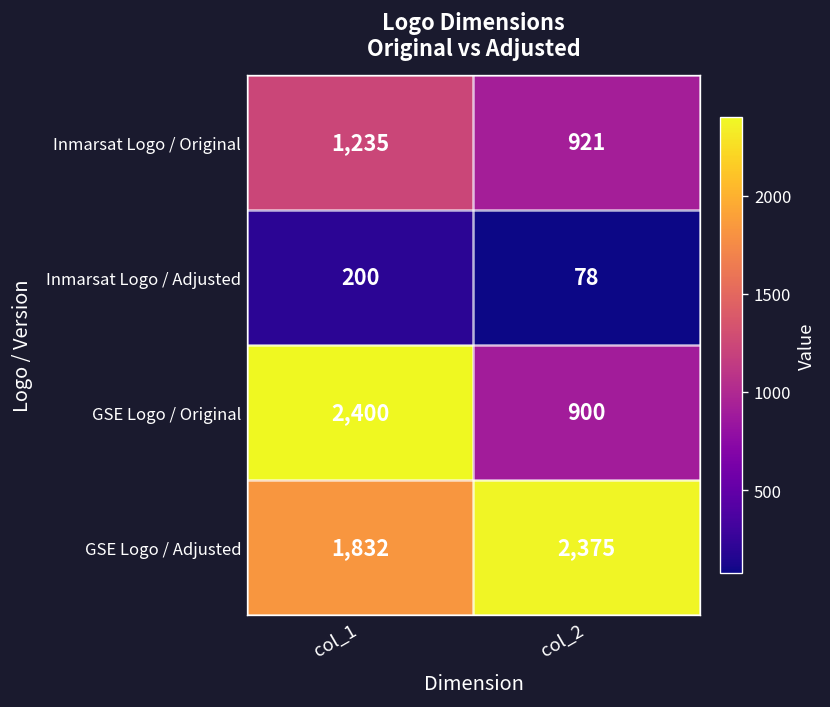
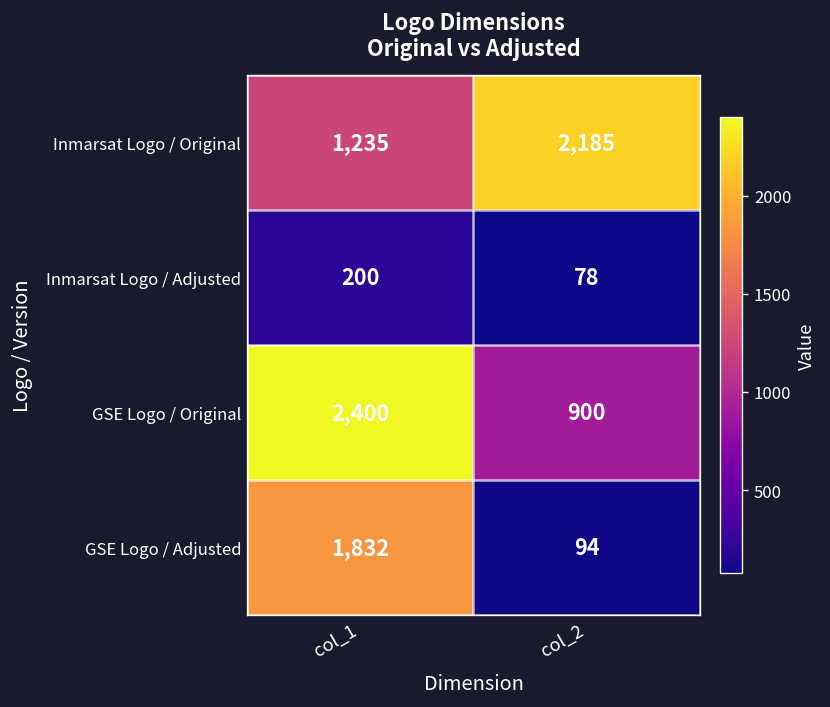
  {
    "Inmarsat Logo / Original": {
      "col_1": "1,235",
-     "col_2": "921"
+     "col_2": "2,185"
    },
    "Inmarsat Logo / Adjusted": {
      "col_1": "200",
      "col_2": "78"
    },
    "GSE Logo / Original": {
      "col_1": "2,400",
      "col_2": "900"
    },
    "GSE Logo / Adjusted": {
      "col_1": "1,832",
-     "col_2": "2,375"
+     "col_2": "94"
    }
  }
